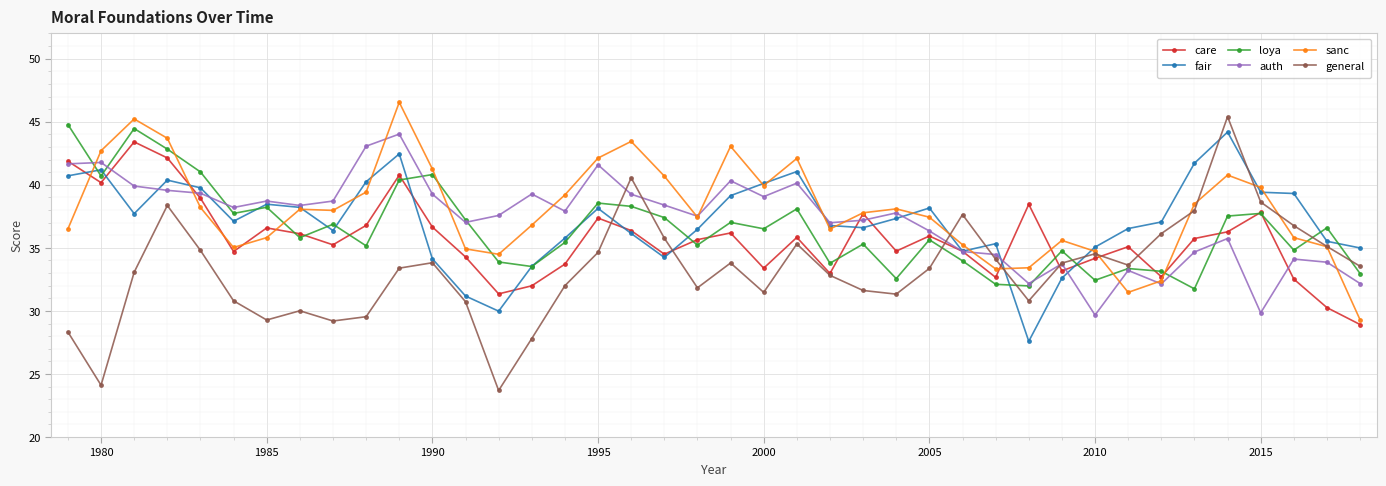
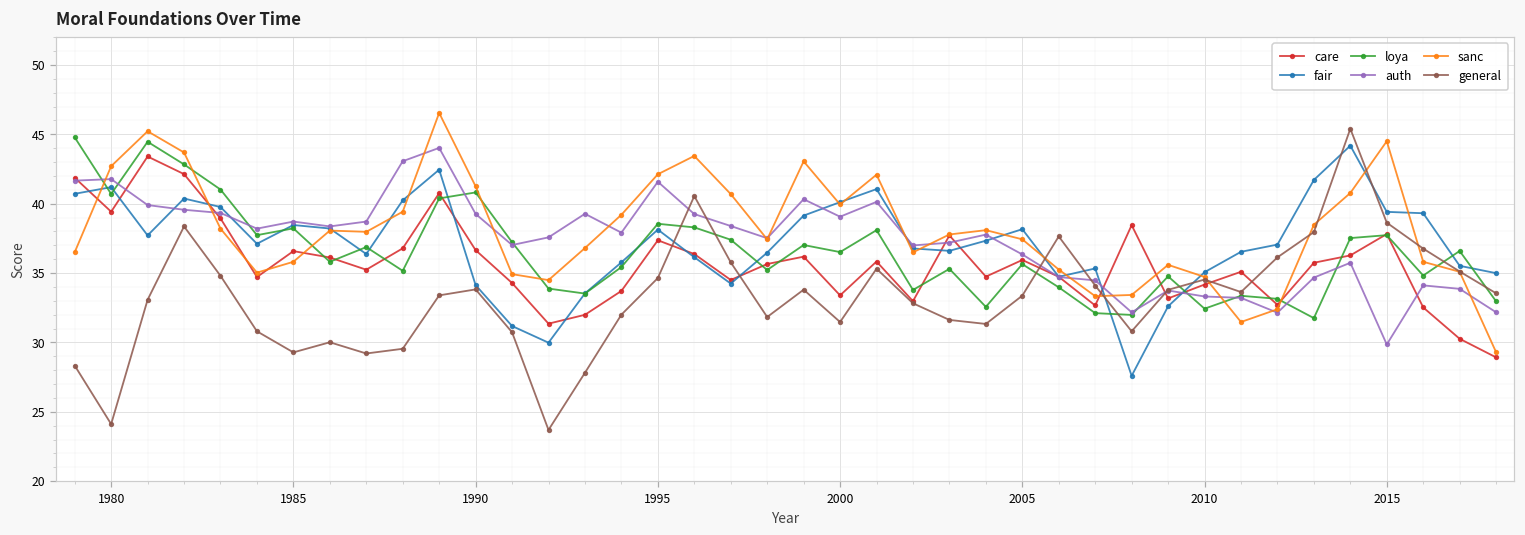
  {
    "care": {
-     "1980": 40.2,
+     "1980": 39.4,
      "1985": 36.6,
      "1990": 36.7,
      "1995": 37.4,
      "2000": 33.4,
      "2005": 35.9,
      "2010": 34.2
    },
    "fair": {
      "1980": 41.2,
      "1985": 38.5,
      "1990": 34.1,
      "1995": 38.1,
      "2005": 38.2,
      "2010": 35.1,
      "2015": 39.4
    },
    "loya": {
      "1980": 40.7,
      "1985": 38.2,
      "1990": 40.8,
      "1995": 38.6,
      "2000": 36.5,
      "2005": 35.6,
      "2010": 32.4
    },
    "auth": {
      "1980": 41.8,
      "1985": 38.7,
      "1990": 39.3,
      "1995": 41.6,
      "2000": 39.1,
      "2005": 36.3,
-     "2010": 29.7,
+     "2010": 33.3,
      "2015": 29.9
    },
    "sanc": {
      "1980": 42.7,
      "1985": 35.8,
      "1990": 41.3,
      "1995": 42.1,
      "2005": 37.4,
-     "2015": 39.8
+     "2015": 44.5
    },
    "general": {
      "1980": 24.1,
      "1985": 29.3,
      "1990": 33.8,
      "1995": 34.6,
      "2000": 31.5,
      "2005": 33.4,
      "2015": 38.6
    }
  }
